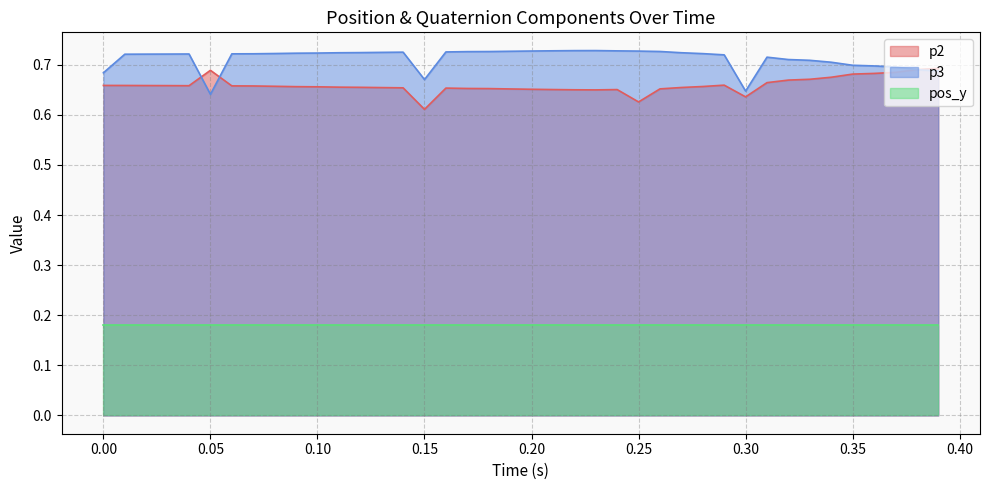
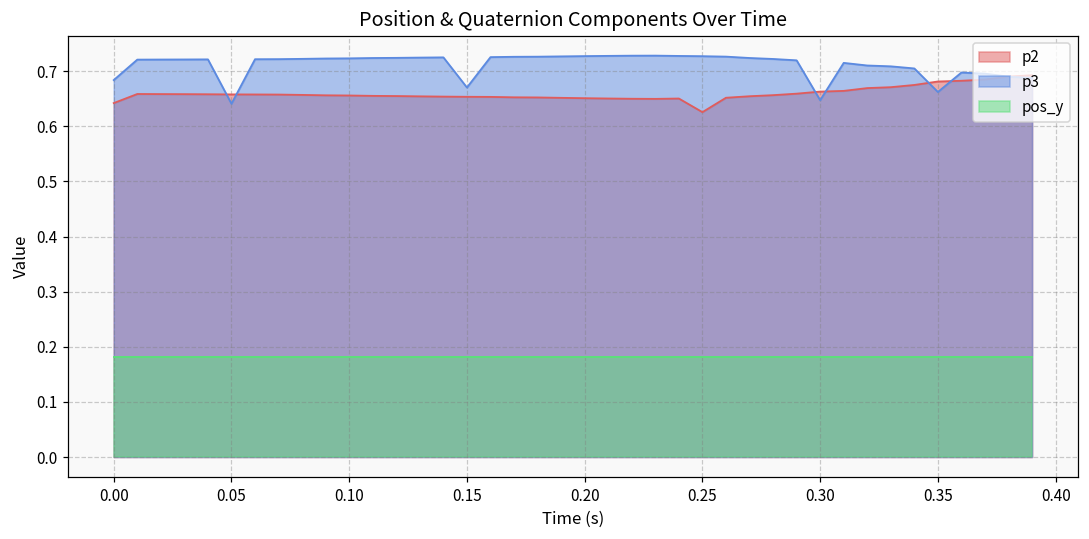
  {
    "p2": {
-     "0.00": 0.66,
-     "0.05": 0.69,
+     "0.00": 0.64,
+     "0.05": 0.66,
      "0.10": 0.66,
-     "0.15": 0.61,
+     "0.15": 0.65,
      "0.20": 0.65,
      "0.25": 0.63,
-     "0.30": 0.64,
+     "0.30": 0.66,
      "0.35": 0.68
    },
    "p3": {
      "0.00": 0.68,
      "0.05": 0.64,
      "0.10": 0.72,
      "0.15": 0.67,
      "0.20": 0.73,
      "0.25": 0.73,
      "0.30": 0.65,
-     "0.35": 0.70
+     "0.35": 0.66
    },
    "pos_y": {
      "0.00": 0.18,
      "0.05": 0.18,
      "0.10": 0.18,
      "0.15": 0.18,
      "0.20": 0.18,
      "0.25": 0.18,
      "0.30": 0.18,
      "0.35": 0.18
    }
  }
